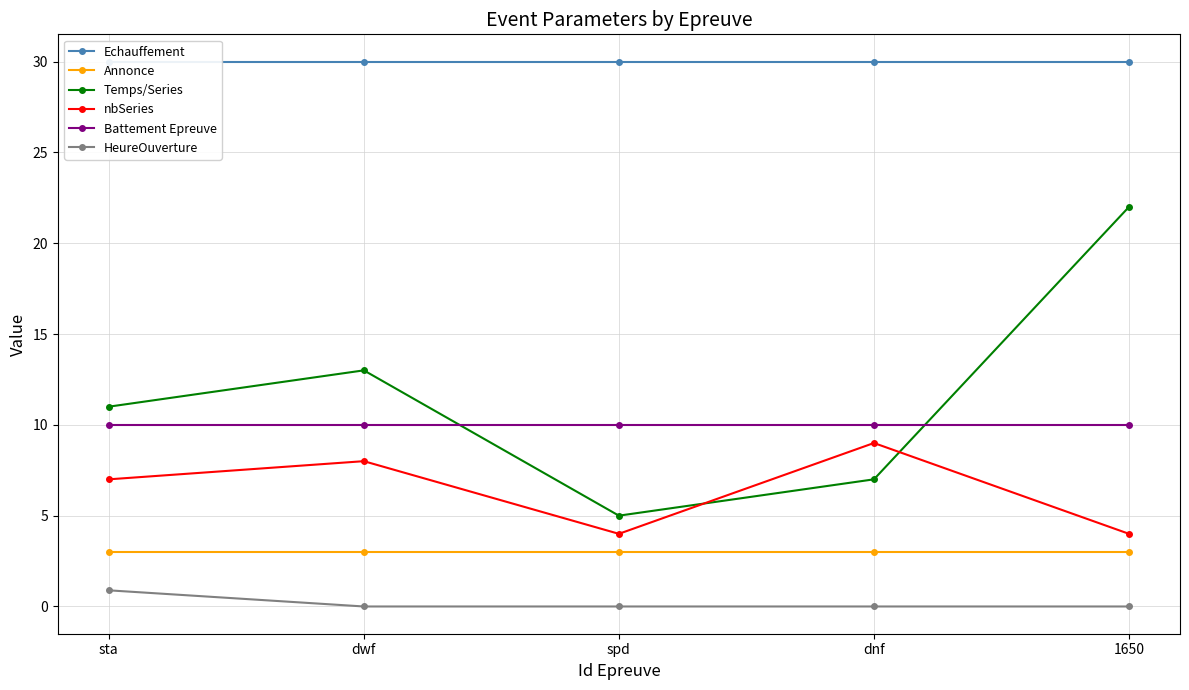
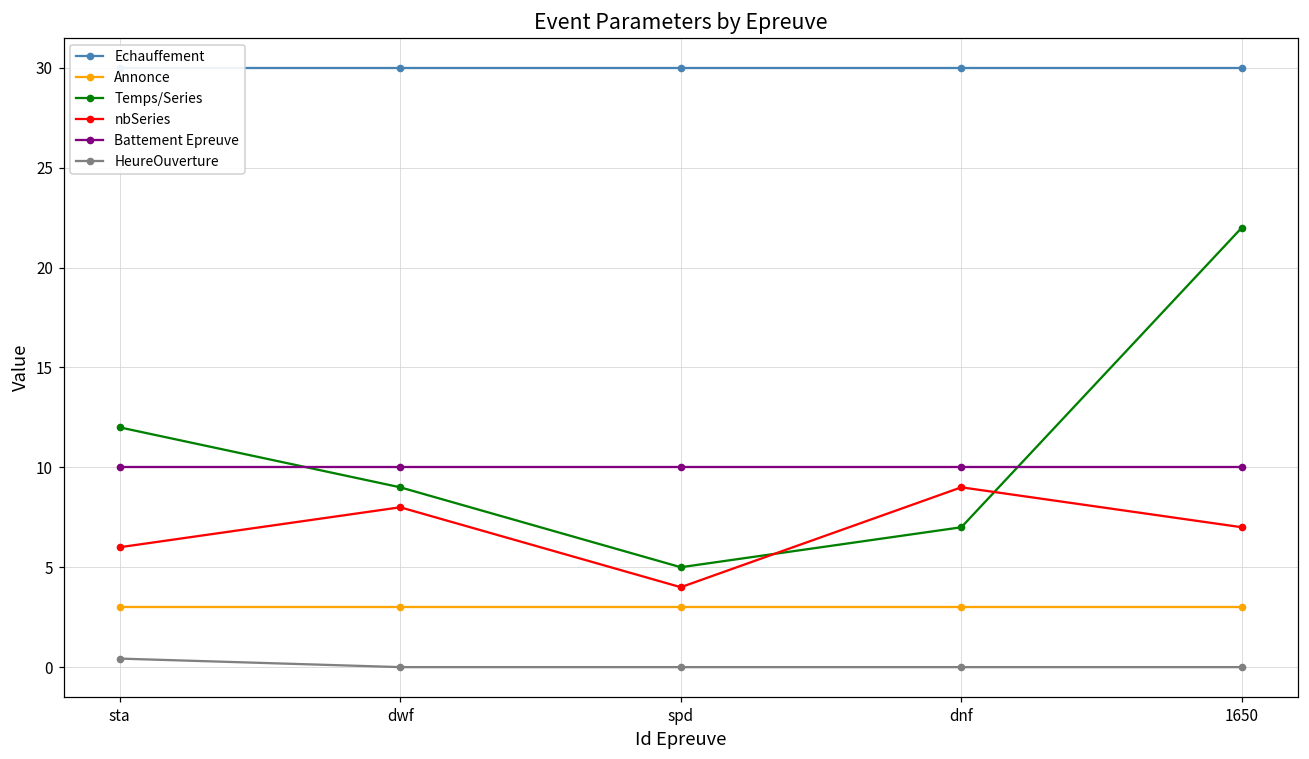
  {
    "Echauffement": {
      "dwf": 30.0,
      "spd": 30.0,
      "dnf": 30.0,
      "1650": 30.0
    },
    "Annonce": {
      "sta": 3.0,
      "dwf": 3.0,
      "spd": 3.0,
      "dnf": 3.0,
      "1650": 3.0
    },
    "Temps/Series": {
-     "sta": 11,
-     "dwf": 13,
+     "sta": 12,
+     "dwf": 9,
      "spd": 5,
      "dnf": 7,
      "1650": 22
    },
    "nbSeries": {
-     "sta": 7,
+     "sta": 6,
      "dwf": 8,
      "spd": 4,
      "dnf": 9,
-     "1650": 4
+     "1650": 7
    },
    "Battement Epreuve": {
      "sta": 10.0,
      "dwf": 10.0,
      "spd": 10.0,
      "dnf": 10.0,
      "1650": 10.0
    },
    "HeureOuverture": {
-     "sta": 0.9,
+     "sta": 0.4,
      "dwf": 0.0,
      "spd": 0.0,
      "dnf": 0.0,
      "1650": 0.0
    }
  }
